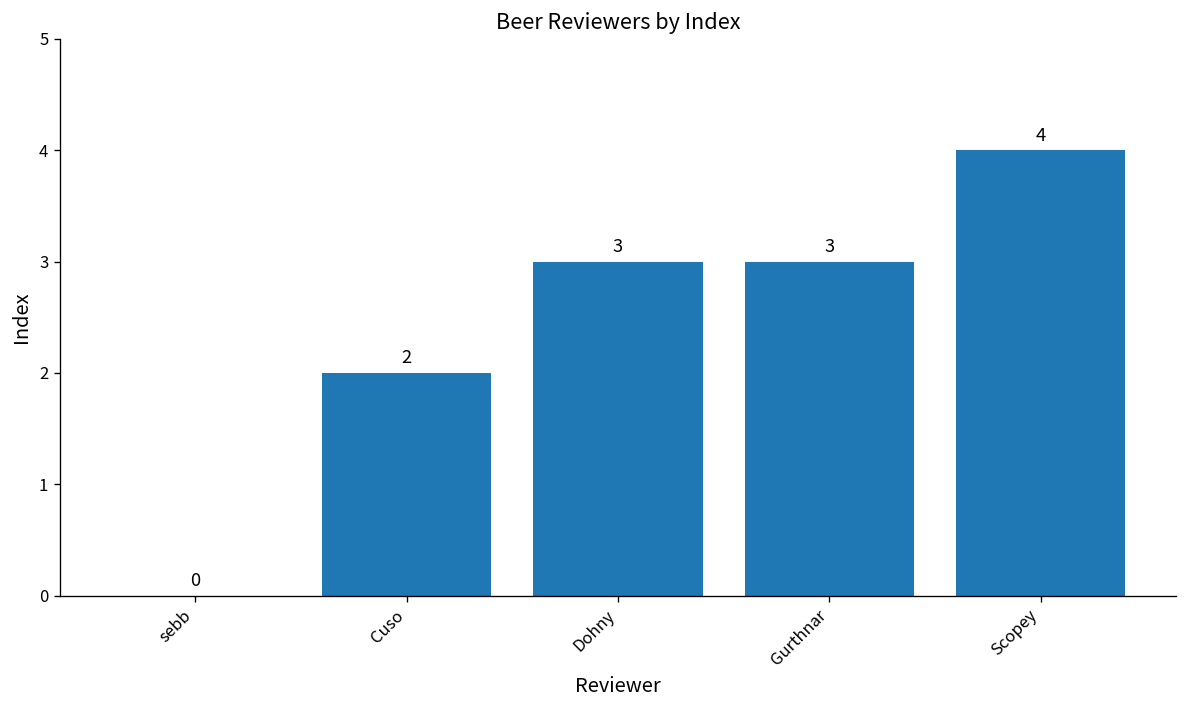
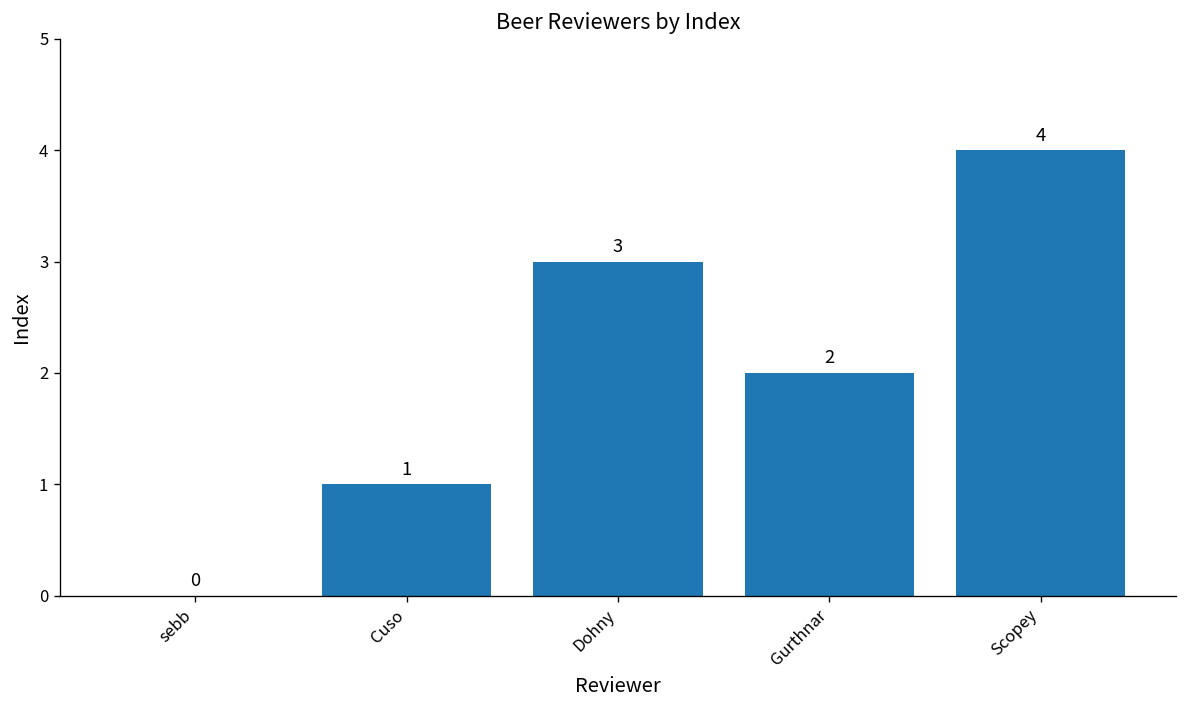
  {
    "sebb": 0,
-   "Cuso": 2,
+   "Cuso": 1,
    "Dohny": 3,
-   "Gurthnar": 3,
+   "Gurthnar": 2,
    "Scopey": 4
  }
